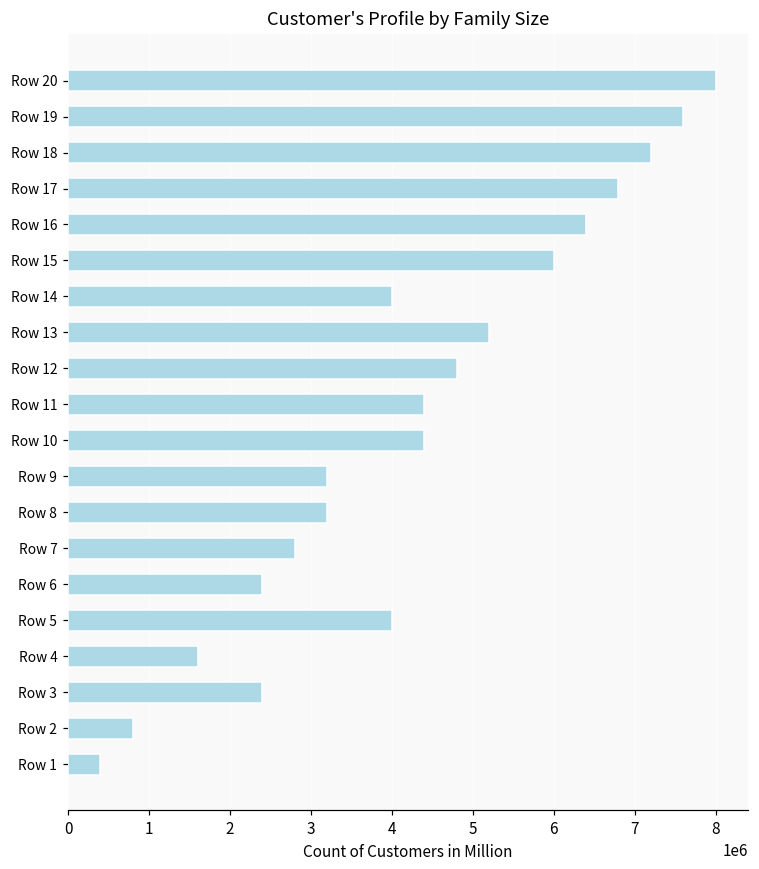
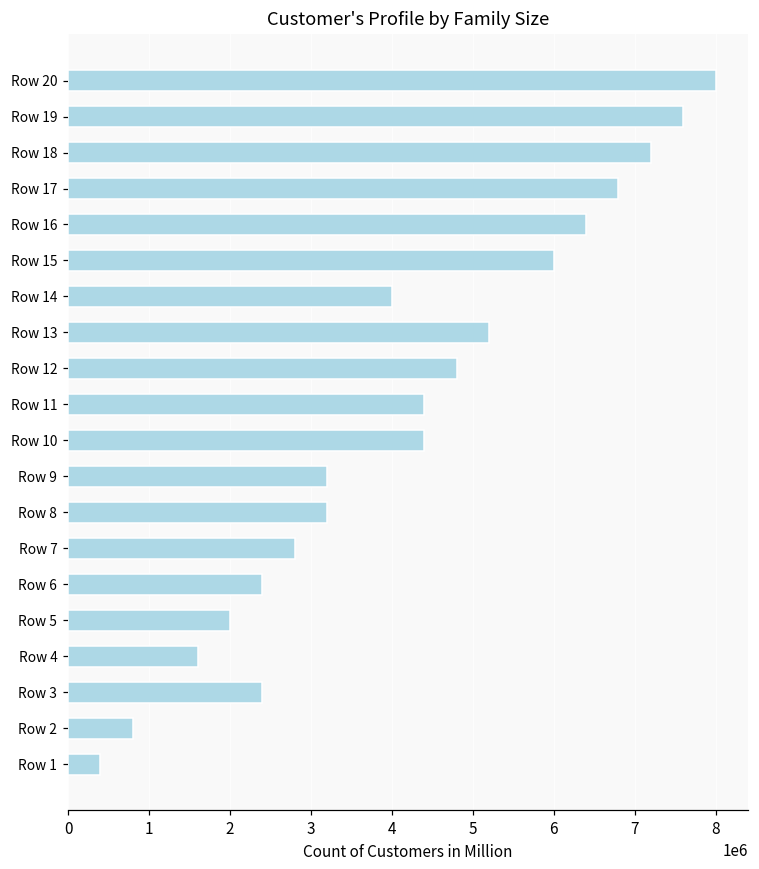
  {
    "Row 20": 8000000,
    "Row 19": 7600000,
    "Row 18": 7200000,
    "Row 17": 6800000,
    "Row 16": 6400000,
    "Row 15": 6000000,
    "Row 14": 4000000,
    "Row 13": 5200000,
    "Row 12": 4800000,
    "Row 11": 4400000,
    "Row 10": 4400000,
    "Row 9": 3200000,
    "Row 8": 3200000,
    "Row 7": 2800000,
    "Row 6": 2400000,
-   "Row 5": 4000000,
+   "Row 5": 2000000,
    "Row 4": 1600000,
    "Row 3": 2400000,
    "Row 2": 800000,
    "Row 1": 400000
  }
